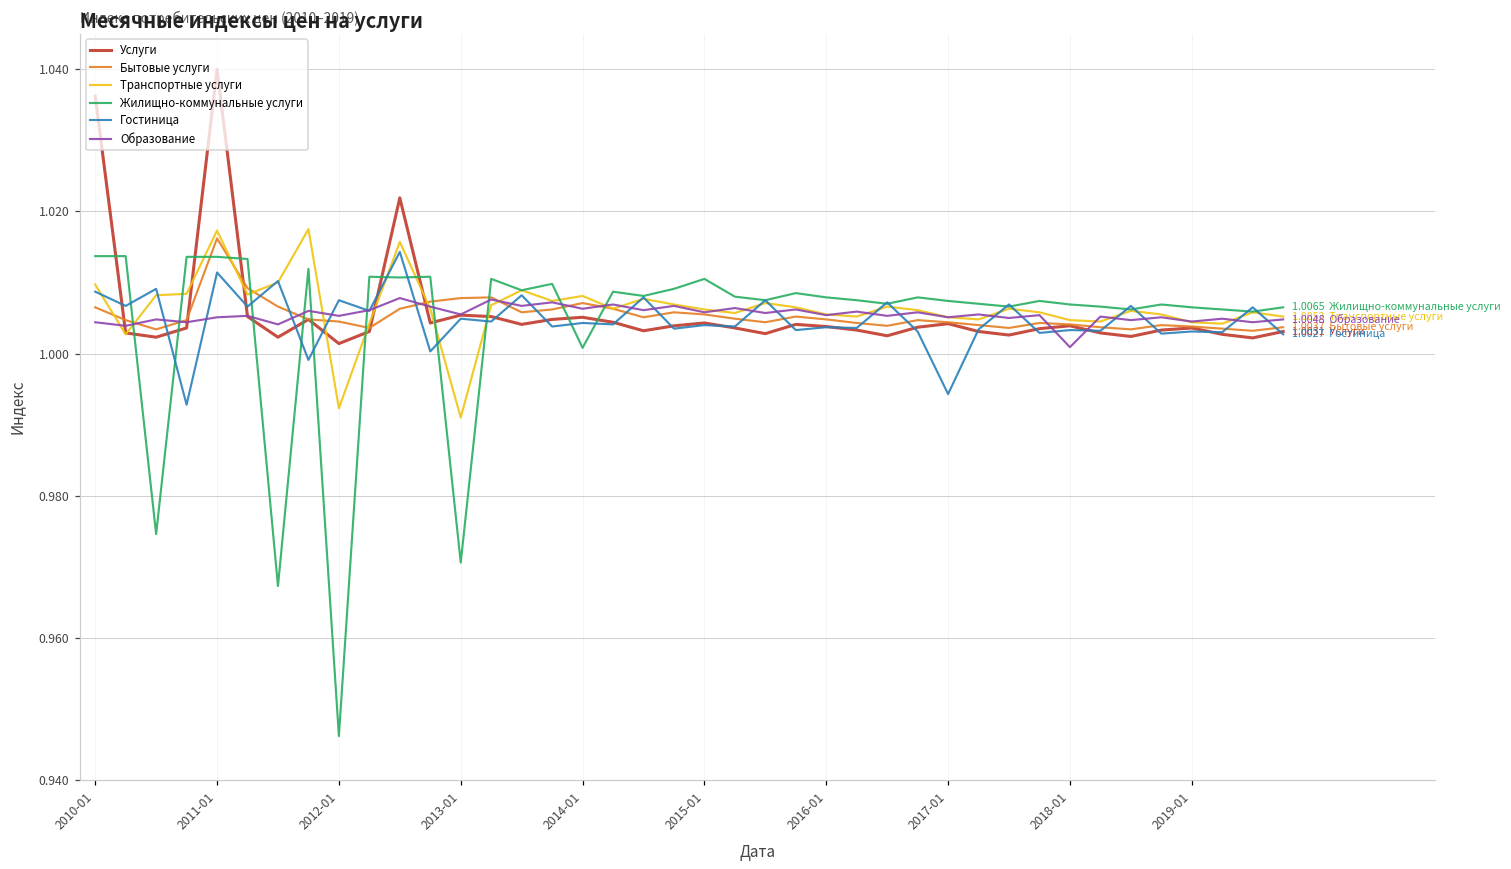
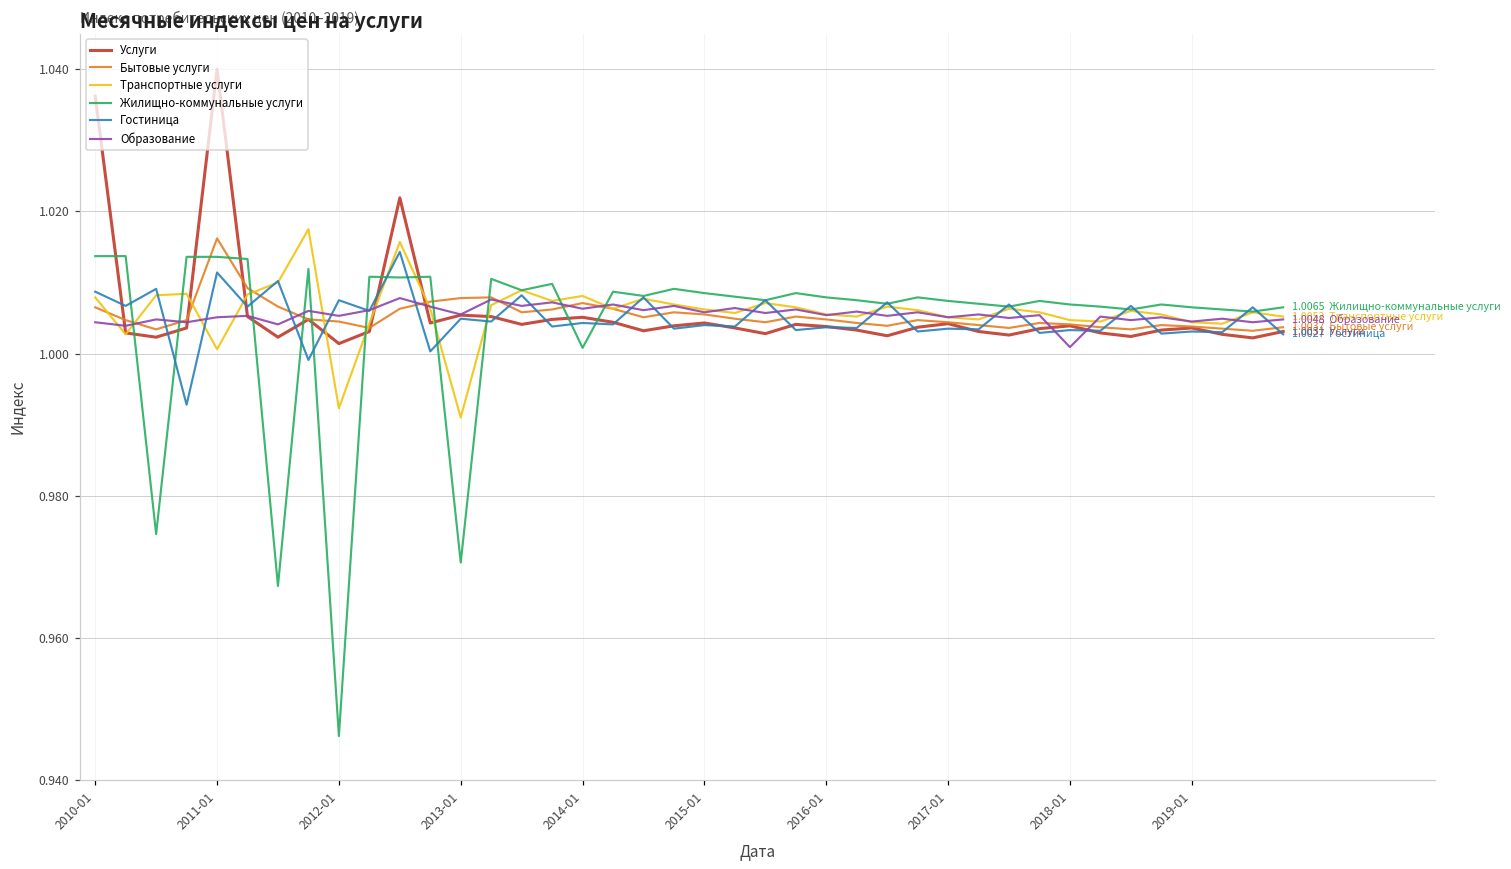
  {
    "Услуги": {
      "2012-01": 1.001,
      "2014-01": 1.005
    },
    "Бытовые услуги": {
      "2010-01": 1.007,
      "2011-01": 1.016,
      "2012-01": 1.005,
      "2013-01": 1.008,
      "2014-01": 1.007,
      "2016-01": 1.005
    },
    "Транспортные услуги": {
-     "2010-01": 1.010,
-     "2011-01": 1.017,
+     "2010-01": 1.008,
+     "2011-01": 1.001,
      "2012-01": 0.992,
      "2013-01": 0.991,
      "2014-01": 1.008,
      "2015-01": 1.006,
      "2018-01": 1.005
    },
    "Жилищно-коммунальные услуги": {
      "2010-01": 1.014,
      "2011-01": 1.014,
      "2012-01": 0.946,
      "2013-01": 0.971,
      "2014-01": 1.001,
-     "2015-01": 1.011,
+     "2015-01": 1.009,
      "2016-01": 1.008,
      "2017-01": 1.007,
      "2018-01": 1.007,
      "2019-01": 1.007
    },
    "Гостиница": {
      "2010-01": 1.009,
      "2011-01": 1.011,
      "2012-01": 1.008,
      "2013-01": 1.005,
      "2014-01": 1.004,
-     "2017-01": 0.994,
+     "2017-01": 1.004,
      "2018-01": 1.003,
      "2019-01": 1.003
    },
    "Образование": {
      "2010-01": 1.004,
      "2011-01": 1.005,
      "2012-01": 1.005,
      "2014-01": 1.006,
      "2018-01": 1.001
    }
  }
